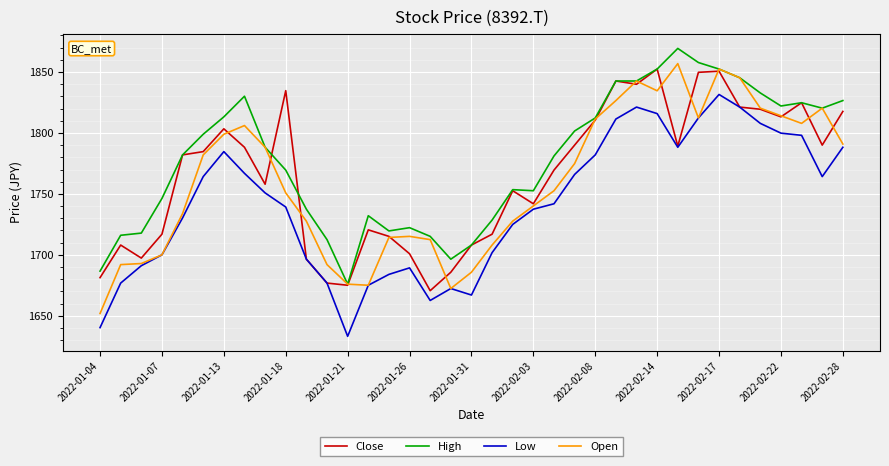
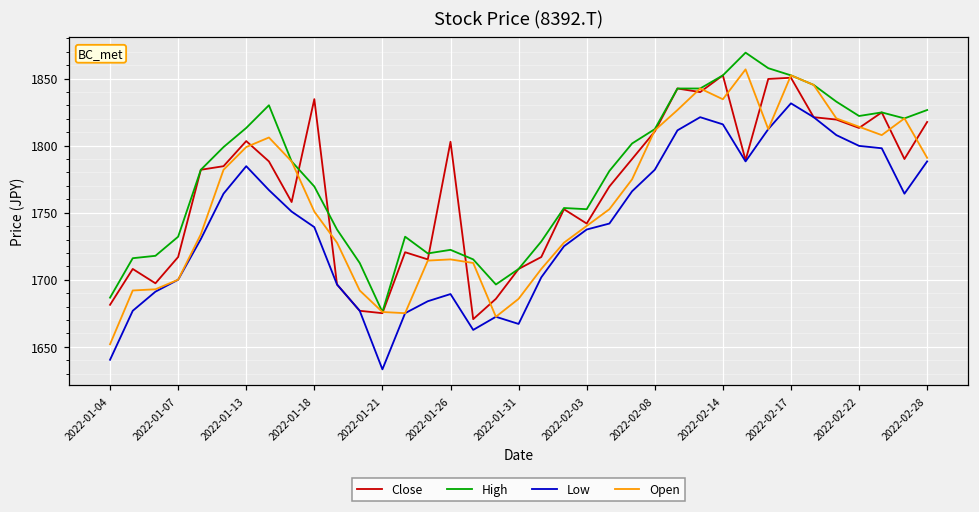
  {
    "Close": {
      "2022-01-04": 1681,
      "2022-01-07": 1717,
      "2022-01-13": 1803,
      "2022-01-18": 1835,
-     "2022-01-26": 1701,
+     "2022-01-26": 1803,
      "2022-02-28": 1818
    },
    "High": {
      "2022-01-04": 1687,
-     "2022-01-07": 1746,
+     "2022-01-07": 1732,
      "2022-01-13": 1813,
      "2022-01-18": 1770,
      "2022-01-26": 1722,
      "2022-02-03": 1753,
      "2022-02-22": 1822,
      "2022-02-28": 1827
    },
    "Low": {
      "2022-01-04": 1640,
      "2022-01-13": 1785,
      "2022-01-18": 1739,
      "2022-01-21": 1633,
      "2022-01-26": 1689,
      "2022-01-31": 1667,
      "2022-02-03": 1737,
      "2022-02-08": 1782,
      "2022-02-14": 1816,
      "2022-02-17": 1832,
      "2022-02-22": 1800,
      "2022-02-28": 1788
    },
    "Open": {
      "2022-01-04": 1652,
      "2022-01-13": 1799,
      "2022-01-18": 1751,
      "2022-01-26": 1715,
      "2022-01-31": 1686,
      "2022-02-14": 1835,
      "2022-02-28": 1791
    }
  }
